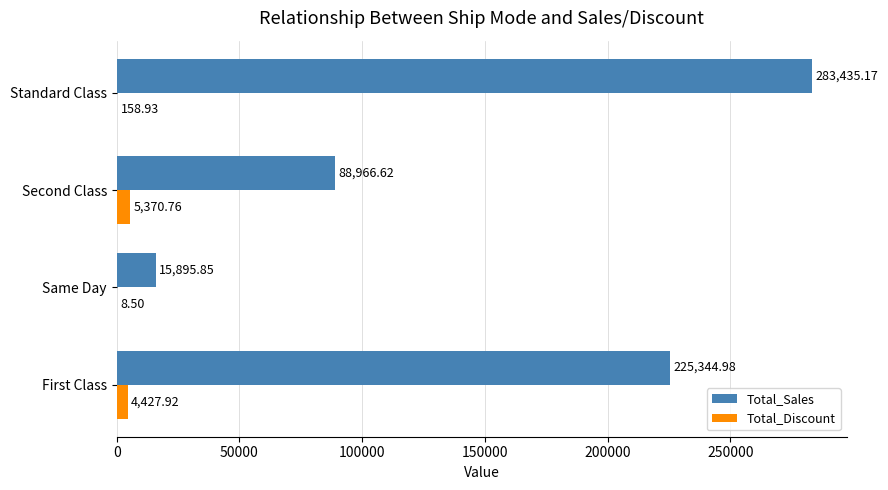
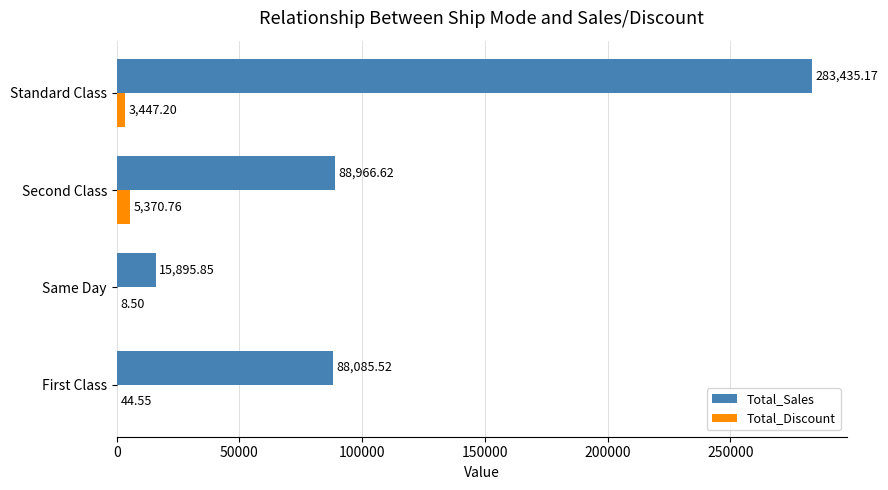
  {
    "Total_Sales": {
      "Standard Class": "283,435.17",
      "Second Class": "88,966.62",
      "Same Day": "15,895.85",
-     "First Class": "225,344.98"
+     "First Class": "88,085.52"
    },
    "Total_Discount": {
-     "Standard Class": "158.93",
+     "Standard Class": "3,447.20",
      "Second Class": "5,370.76",
      "Same Day": "8.50",
-     "First Class": "4,427.92"
+     "First Class": "44.55"
    }
  }
